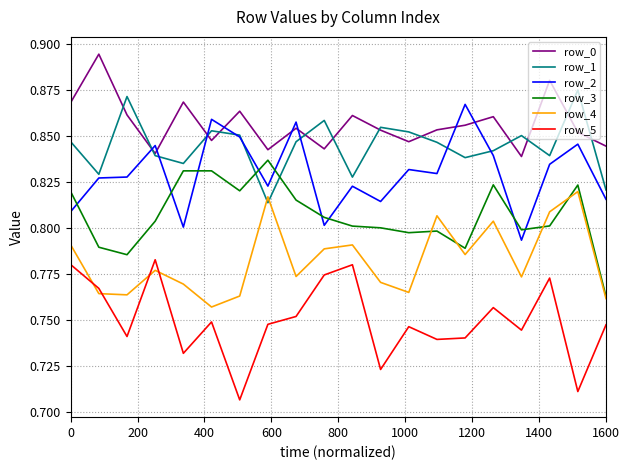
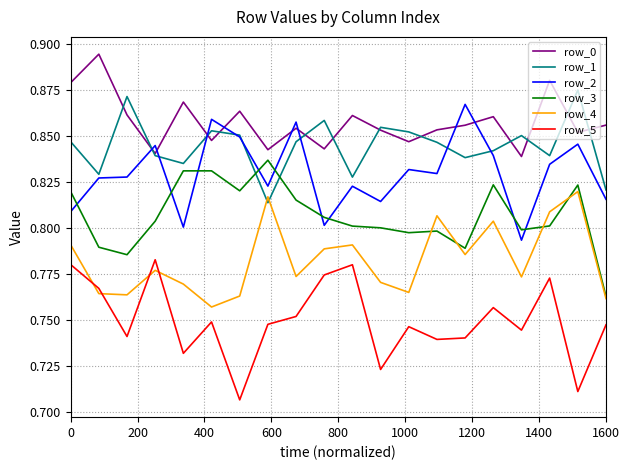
  {
    "row_0": {
-     "0": 0.868,
-     "1600": 0.844
+     "0": 0.879,
+     "1600": 0.856
    },
    "row_1": {
      "0": 0.847,
      "1600": 0.820
    },
    "row_2": {
      "0": 0.809,
      "1600": 0.815
    },
    "row_3": {
      "0": 0.820
    },
    "row_4": {
      "0": 0.791
    },
    "row_5": {
      "0": 0.780,
      "1600": 0.747
    }
  }
